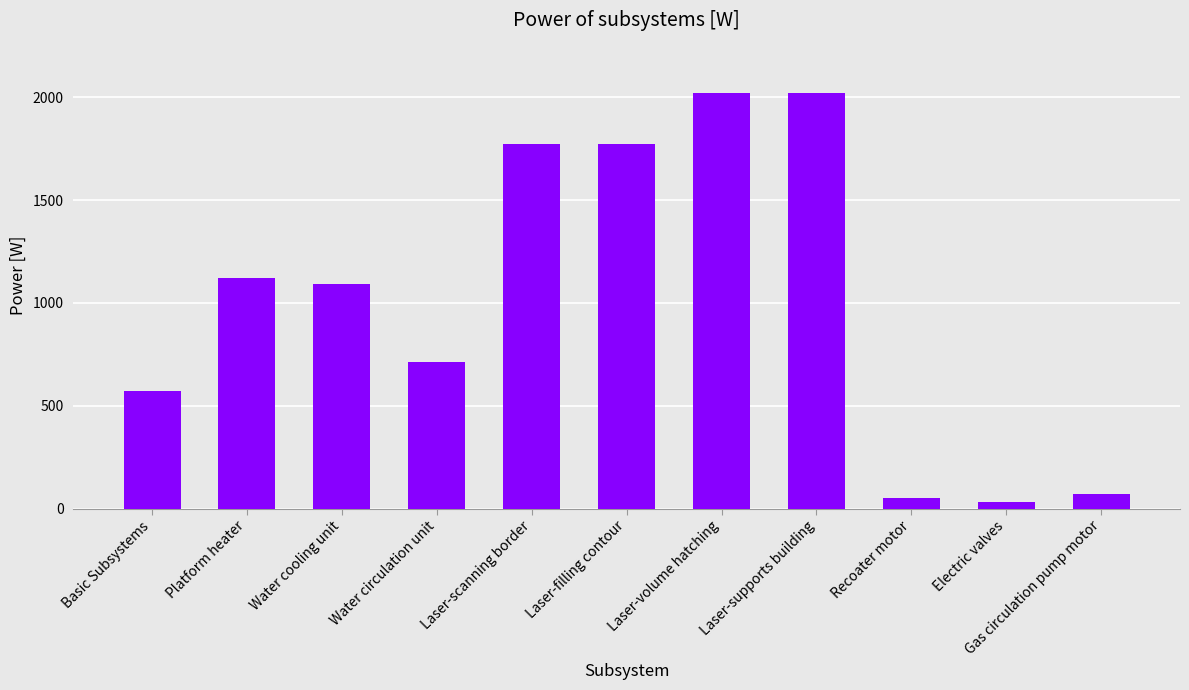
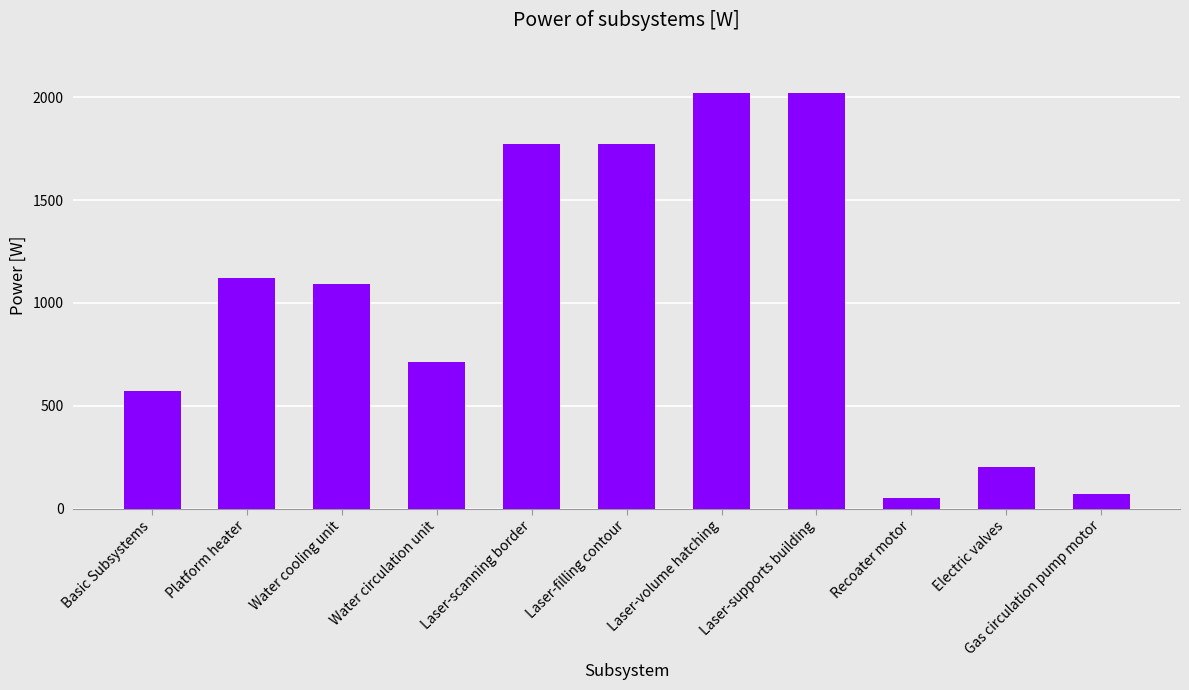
  {
    "Basic Subsystems": 570,
    "Platform heater": 1120,
    "Water cooling unit": 1090,
    "Water circulation unit": 710,
    "Laser-scanning border": 1770,
    "Laser-filling contour": 1770,
    "Laser-volume hatching": 2020,
    "Laser-supports building": 2020,
    "Recoater motor": 50,
-   "Electric valves": 30,
+   "Electric valves": 200,
    "Gas circulation pump motor": 70
  }
